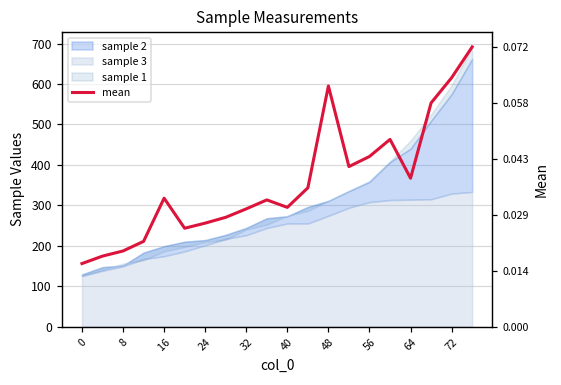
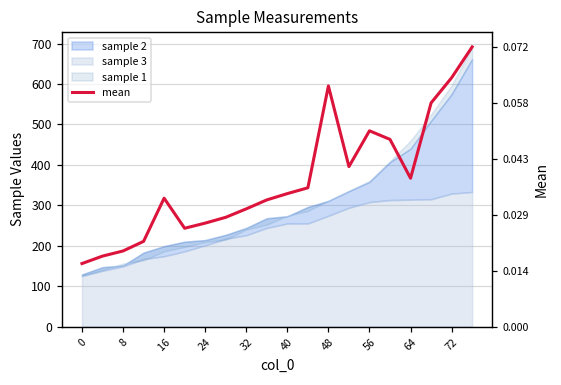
  {
    "mean": {
      "0": 0.016,
      "8": 0.019,
      "16": 0.033,
      "24": 0.027,
      "32": 0.030,
-     "40": 0.031,
+     "40": 0.034,
      "48": 0.062,
-     "56": 0.044,
+     "56": 0.050,
      "64": 0.038,
      "72": 0.064
    }
  }
